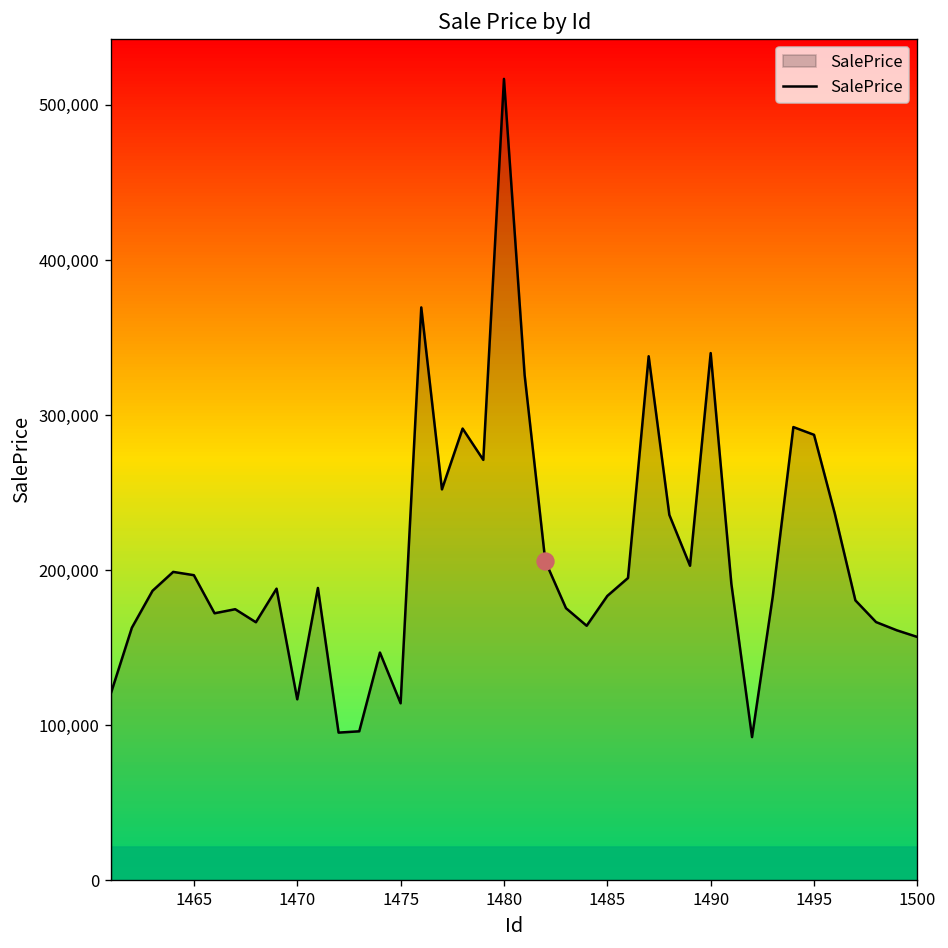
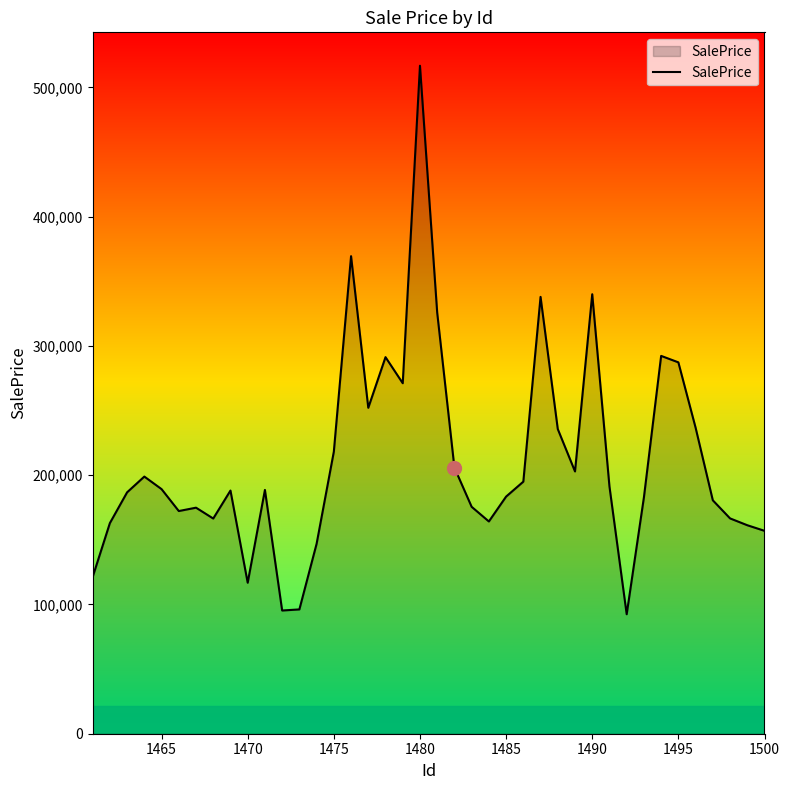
  {
    "SalePrice": {
-     "1465": "197,000",
+     "1465": "189,000",
      "1470": "117,000",
-     "1475": "114,000",
+     "1475": "218,000",
      "1480": "517,000",
      "1485": "183,000",
      "1490": "340,000",
      "1495": "287,000",
      "1500": "157,000"
    }
  }
